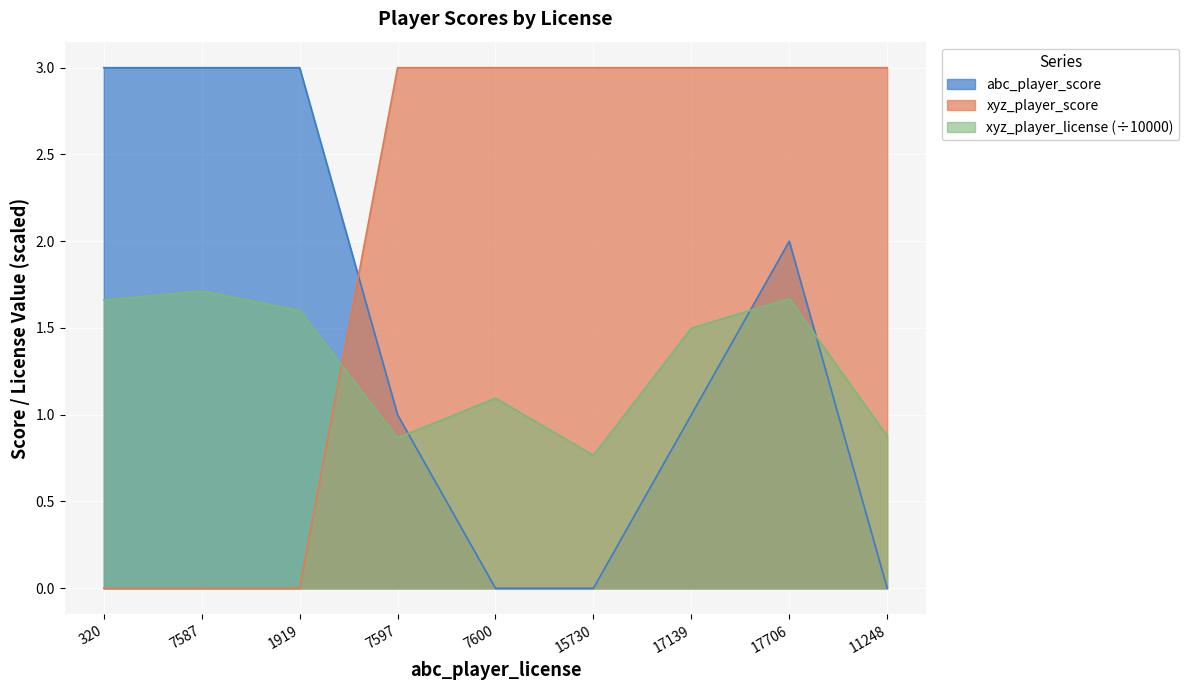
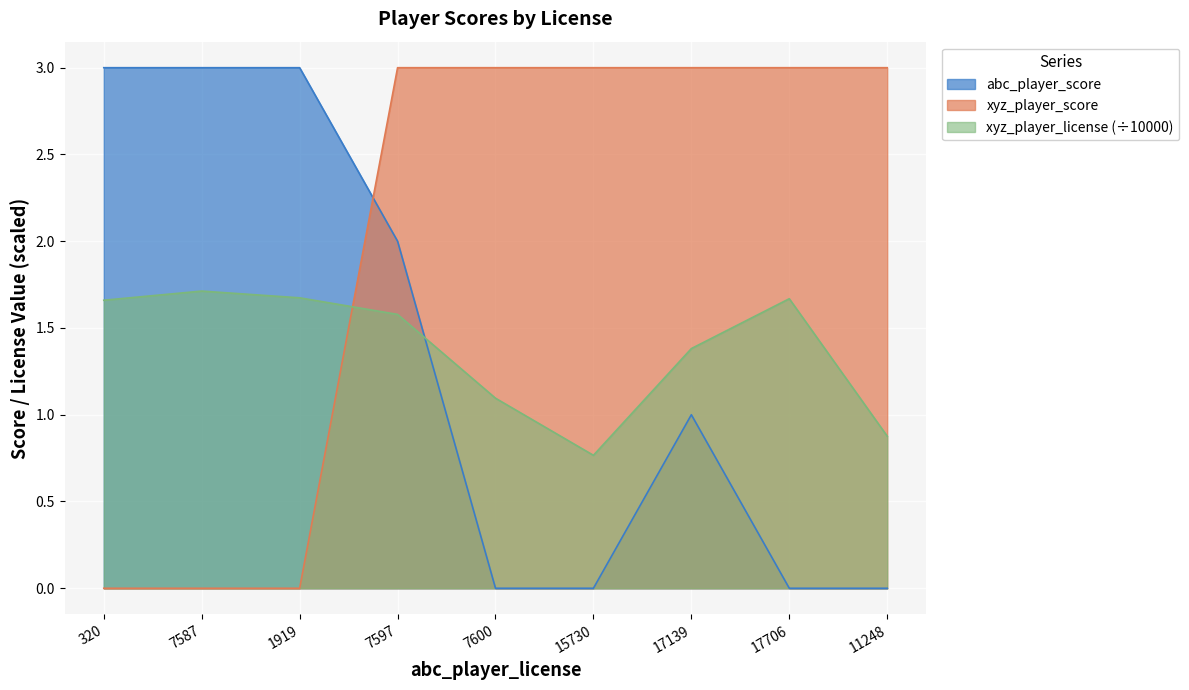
  {
    "abc_player_score": {
      "320": 3,
      "7587": 3,
      "1919": 3,
-     "7597": 1,
+     "7597": 2,
      "7600": 0,
      "15730": 0,
      "17139": 1,
-     "17706": 2,
+     "17706": 0,
      "11248": 0
    },
    "xyz_player_score": {
      "320": 0.00,
      "7587": 0.00,
      "1919": 0.00,
      "7597": 3.00,
      "7600": 3.00,
      "15730": 3.00,
      "17139": 3.00,
      "17706": 3.00,
      "11248": 3.00
    },
    "xyz_player_license (÷10000)": {
      "320": 1.66,
      "7587": 1.71,
-     "1919": 1.60,
-     "7597": 0.87,
+     "1919": 1.67,
+     "7597": 1.58,
      "7600": 1.10,
      "15730": 0.77,
-     "17139": 1.50,
+     "17139": 1.38,
      "17706": 1.67,
      "11248": 0.88
    }
  }
